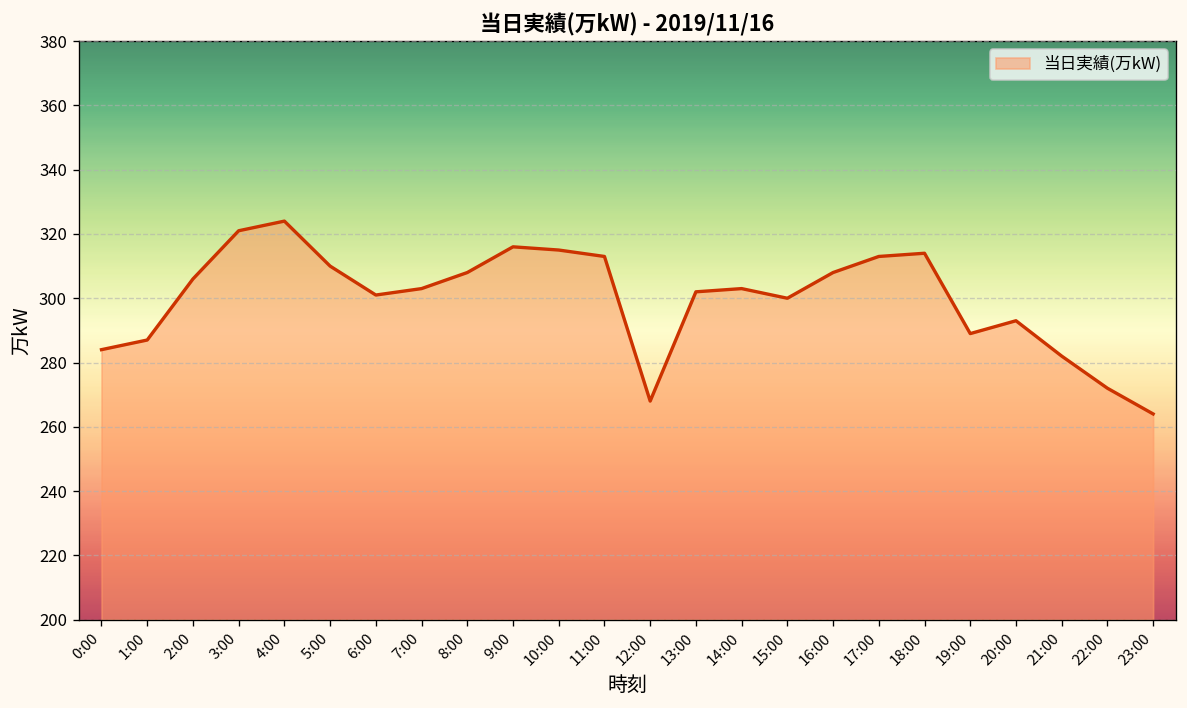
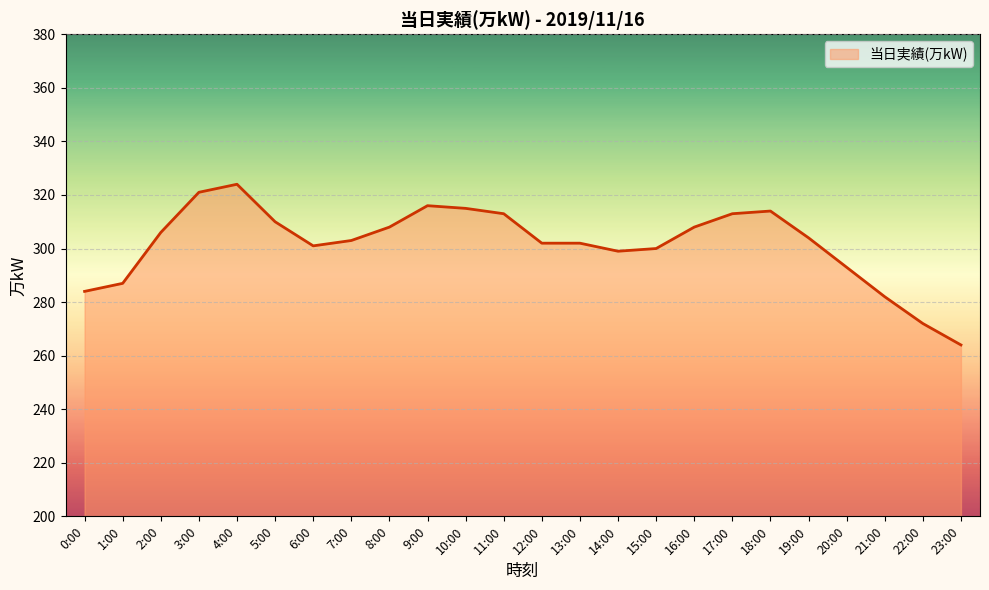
  {
    "0:00": 284,
    "1:00": 287,
    "2:00": 306,
    "3:00": 321,
    "4:00": 324,
    "5:00": 310,
    "6:00": 301,
    "7:00": 303,
    "8:00": 308,
    "9:00": 316,
    "10:00": 315,
    "11:00": 313,
-   "12:00": 268,
+   "12:00": 302,
    "13:00": 302,
-   "14:00": 303,
+   "14:00": 299,
    "15:00": 300,
    "16:00": 308,
    "17:00": 313,
    "18:00": 314,
-   "19:00": 289,
+   "19:00": 304,
    "20:00": 293,
    "21:00": 282,
    "22:00": 272,
    "23:00": 264
  }
